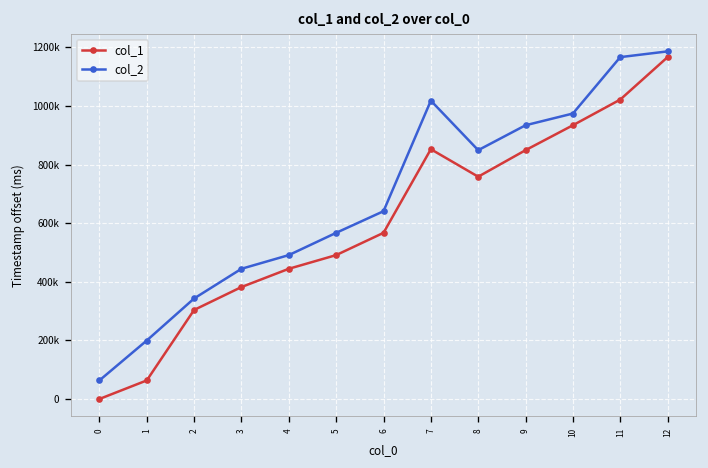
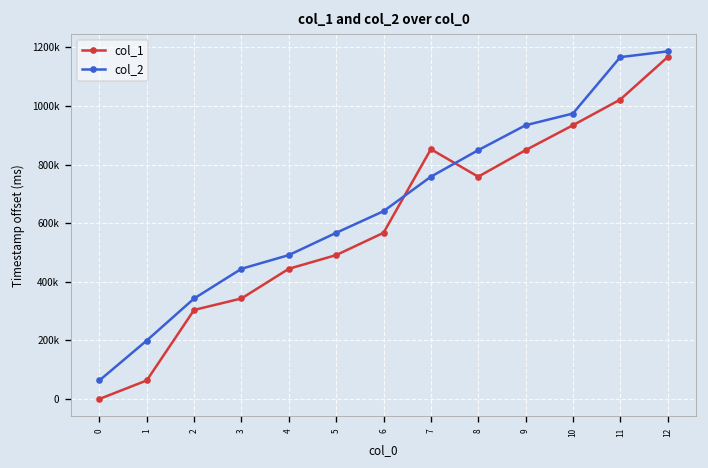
  {
    "col_1": {
      "0": 0,
      "1": 60000,
      "2": 300000,
-     "3": 380000,
+     "3": 340000,
      "4": 440000,
      "5": 490000,
      "6": 570000,
      "7": 850000,
      "8": 760000,
      "9": 850000,
      "10": 930000,
      "11": 1020000,
      "12": 1170000
    },
    "col_2": {
      "0": 60000,
      "1": 200000,
      "2": 340000,
      "3": 440000,
      "4": 490000,
      "5": 570000,
      "6": 640000,
-     "7": 1020000,
+     "7": 760000,
      "8": 850000,
      "9": 930000,
      "10": 970000,
      "11": 1170000,
      "12": 1190000
    }
  }
